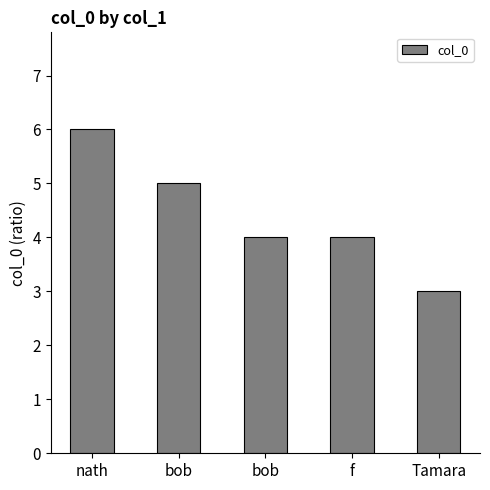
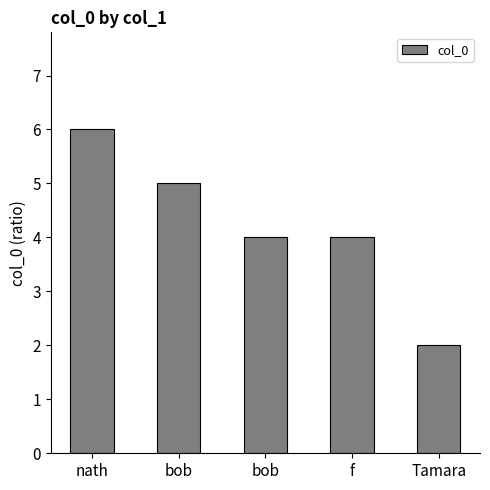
  {
    "nath": 6,
    "f": 4,
-   "Tamara": 3
+   "Tamara": 2
  }
